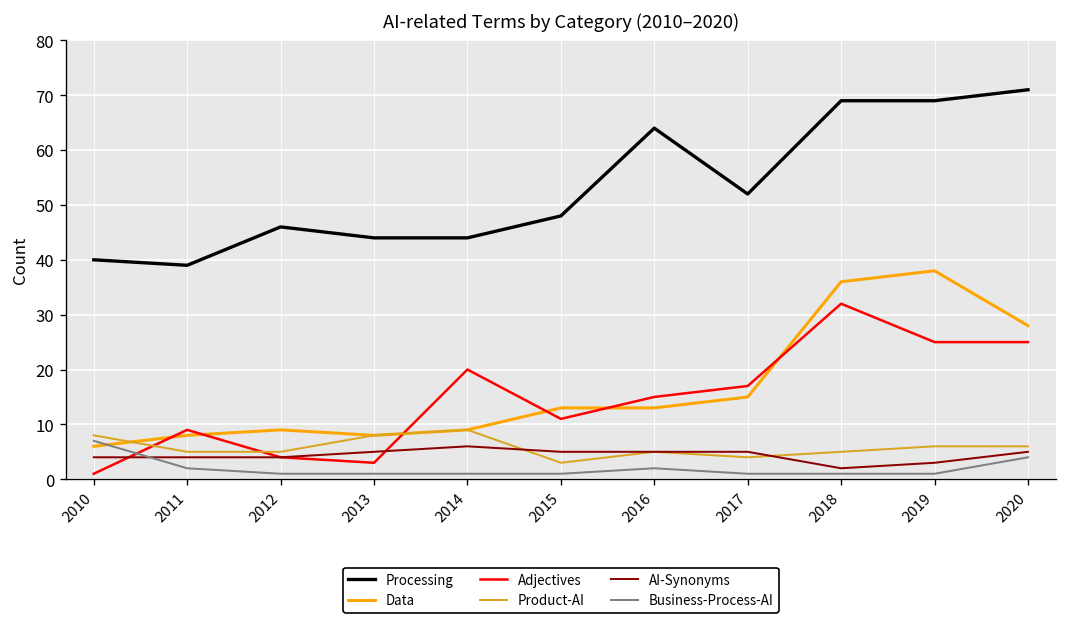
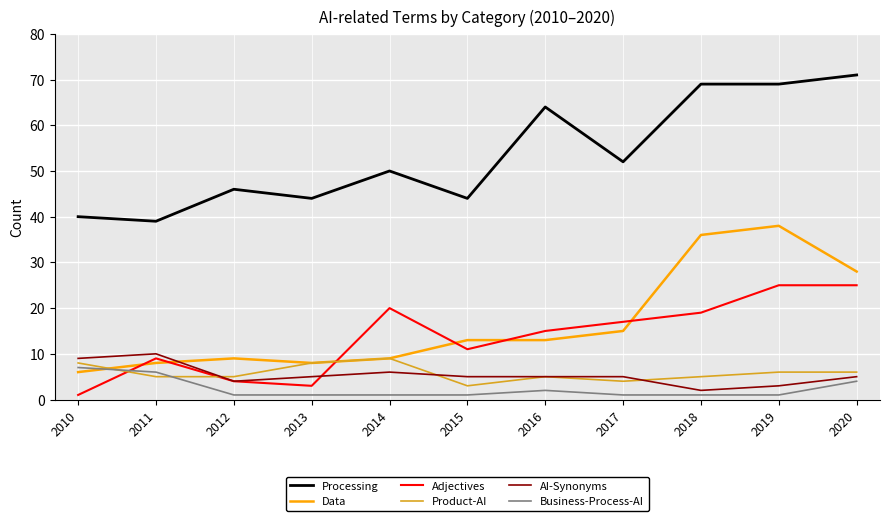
  {
    "Processing": {
      "2010": 40,
      "2011": 39,
      "2012": 46,
      "2013": 44,
-     "2014": 44,
-     "2015": 48,
+     "2014": 50,
+     "2015": 44,
      "2016": 64,
      "2017": 52,
      "2018": 69,
      "2019": 69,
      "2020": 71
    },
    "Adjectives": {
      "2010": 1,
      "2011": 9,
      "2013": 3,
      "2014": 20,
      "2015": 11,
      "2016": 15,
      "2017": 17,
-     "2018": 32,
+     "2018": 19,
      "2019": 25,
      "2020": 25
    },
    "AI-Synonyms": {
-     "2010": 4,
-     "2011": 4,
+     "2010": 9,
+     "2011": 10,
      "2013": 5,
      "2014": 6,
      "2015": 5,
      "2017": 5,
      "2018": 2,
      "2019": 3,
      "2020": 5
    },
    "Business-Process-AI": {
      "2010": 7,
-     "2011": 2,
+     "2011": 6,
      "2012": 1,
      "2013": 1,
      "2014": 1,
      "2015": 1,
      "2016": 2,
      "2017": 1,
      "2018": 1,
      "2019": 1,
      "2020": 4
    }
  }
